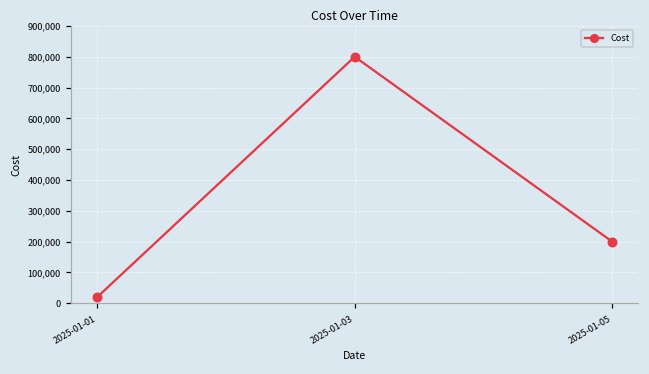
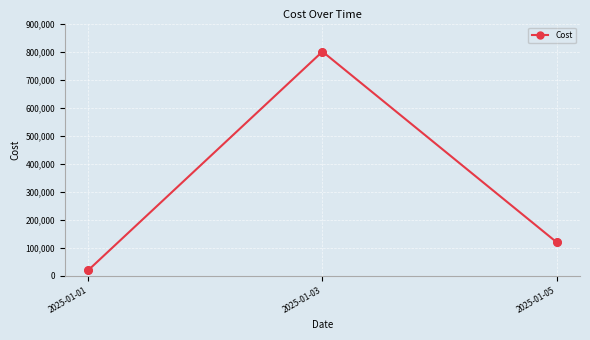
  {
    "2025-01-01": "20,000",
    "2025-01-03": "800,000",
-   "2025-01-05": "200,000"
+   "2025-01-05": "120,000"
  }
